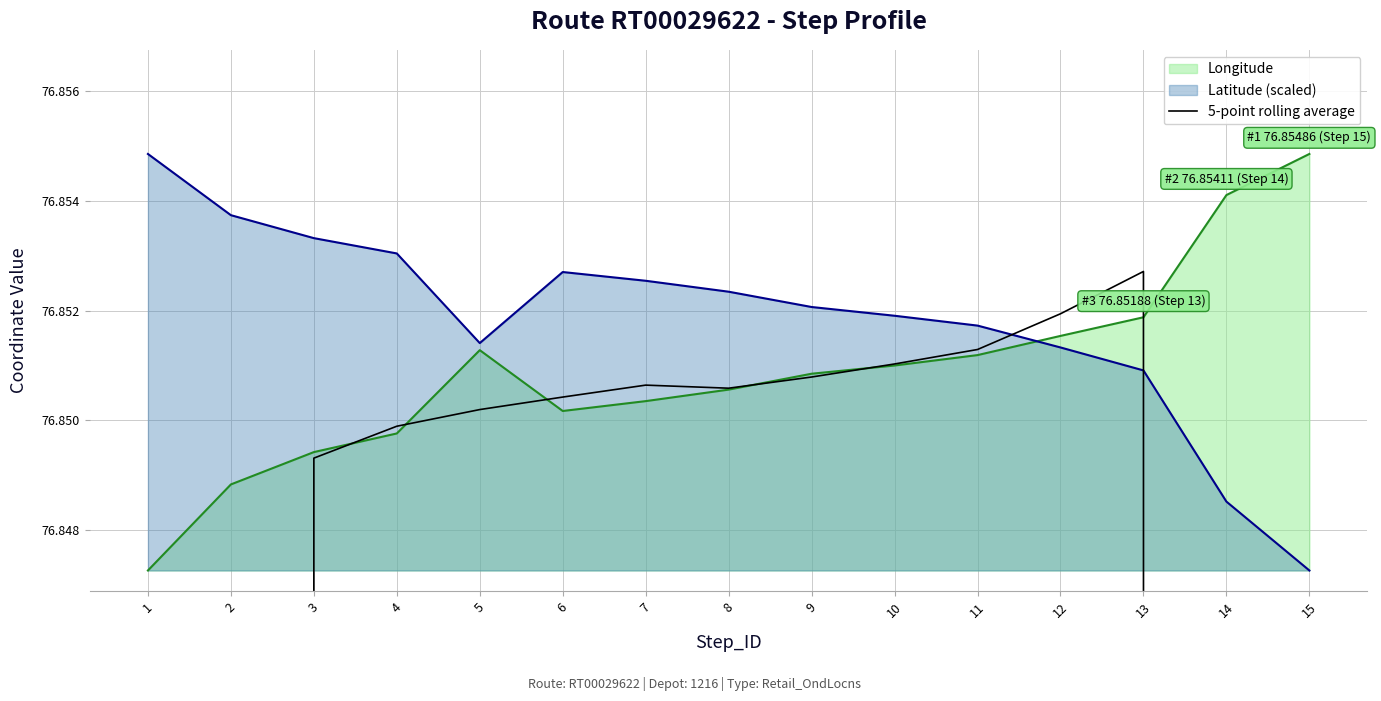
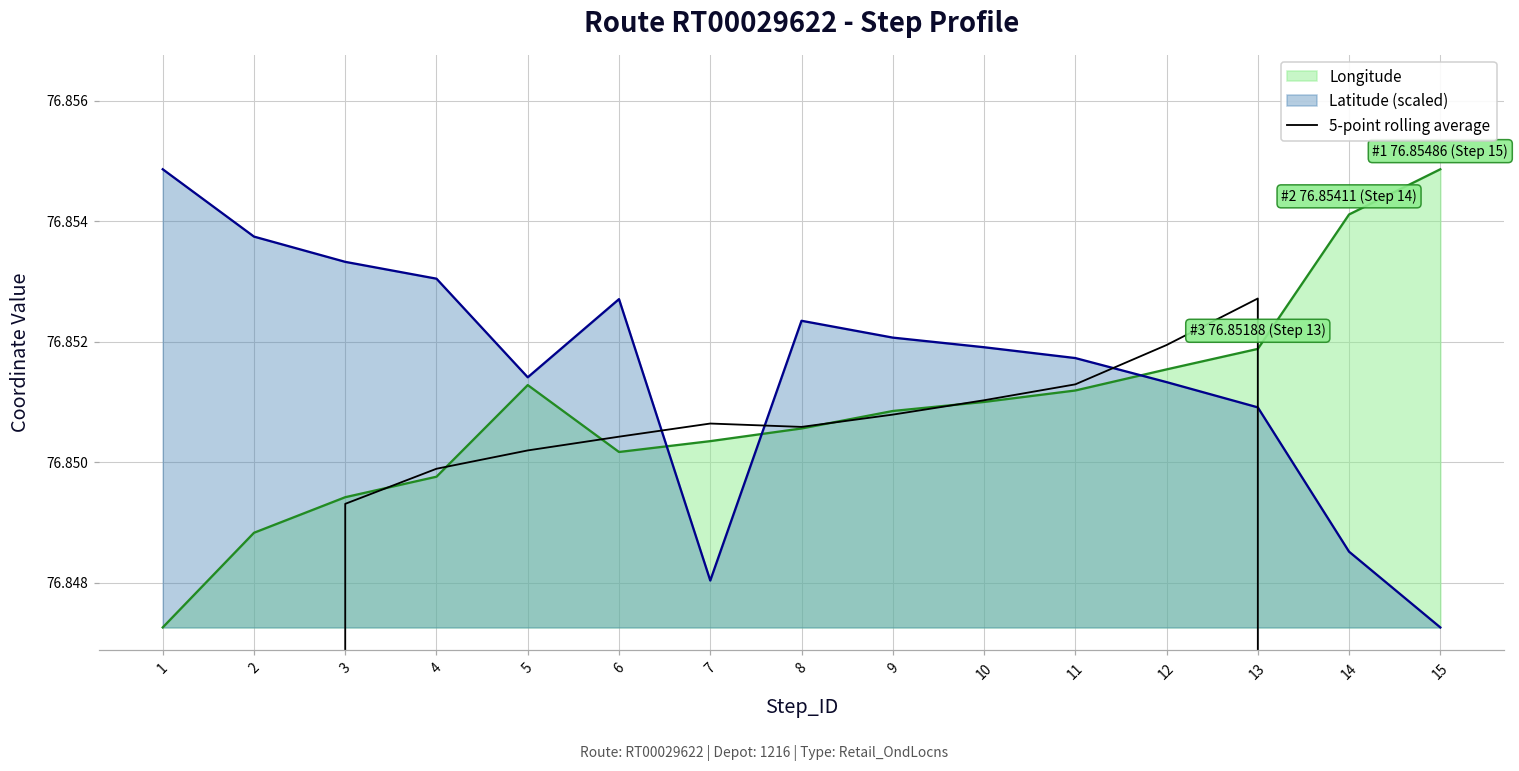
  {
    "Longitude": {
      "1": 76.8473,
      "2": 76.8488,
      "3": 76.8494,
      "4": 76.8498,
      "5": 76.8513,
      "6": 76.8502,
      "7": 76.8504,
      "9": 76.8509,
      "11": 76.8512,
      "12": 76.8515
    },
    "Latitude (scaled)": {
      "1": 76.8549,
      "2": 76.8537,
      "3": 76.8533,
      "4": 76.8530,
      "5": 76.8514,
      "6": 76.8527,
-     "7": 76.8525,
+     "7": 76.8480,
      "8": 76.8523,
      "9": 76.8521,
      "10": 76.8519,
      "11": 76.8517,
      "12": 76.8513,
      "13": 76.8509,
      "14": 76.8485,
      "15": 76.8473
    },
    "5-point rolling average": {
      "3": 76.8493,
      "4": 76.8499,
      "5": 76.8502,
      "6": 76.8504,
      "7": 76.8506,
      "9": 76.8508,
      "11": 76.8513,
      "12": 76.8519,
      "13": 76.8527
    }
  }
